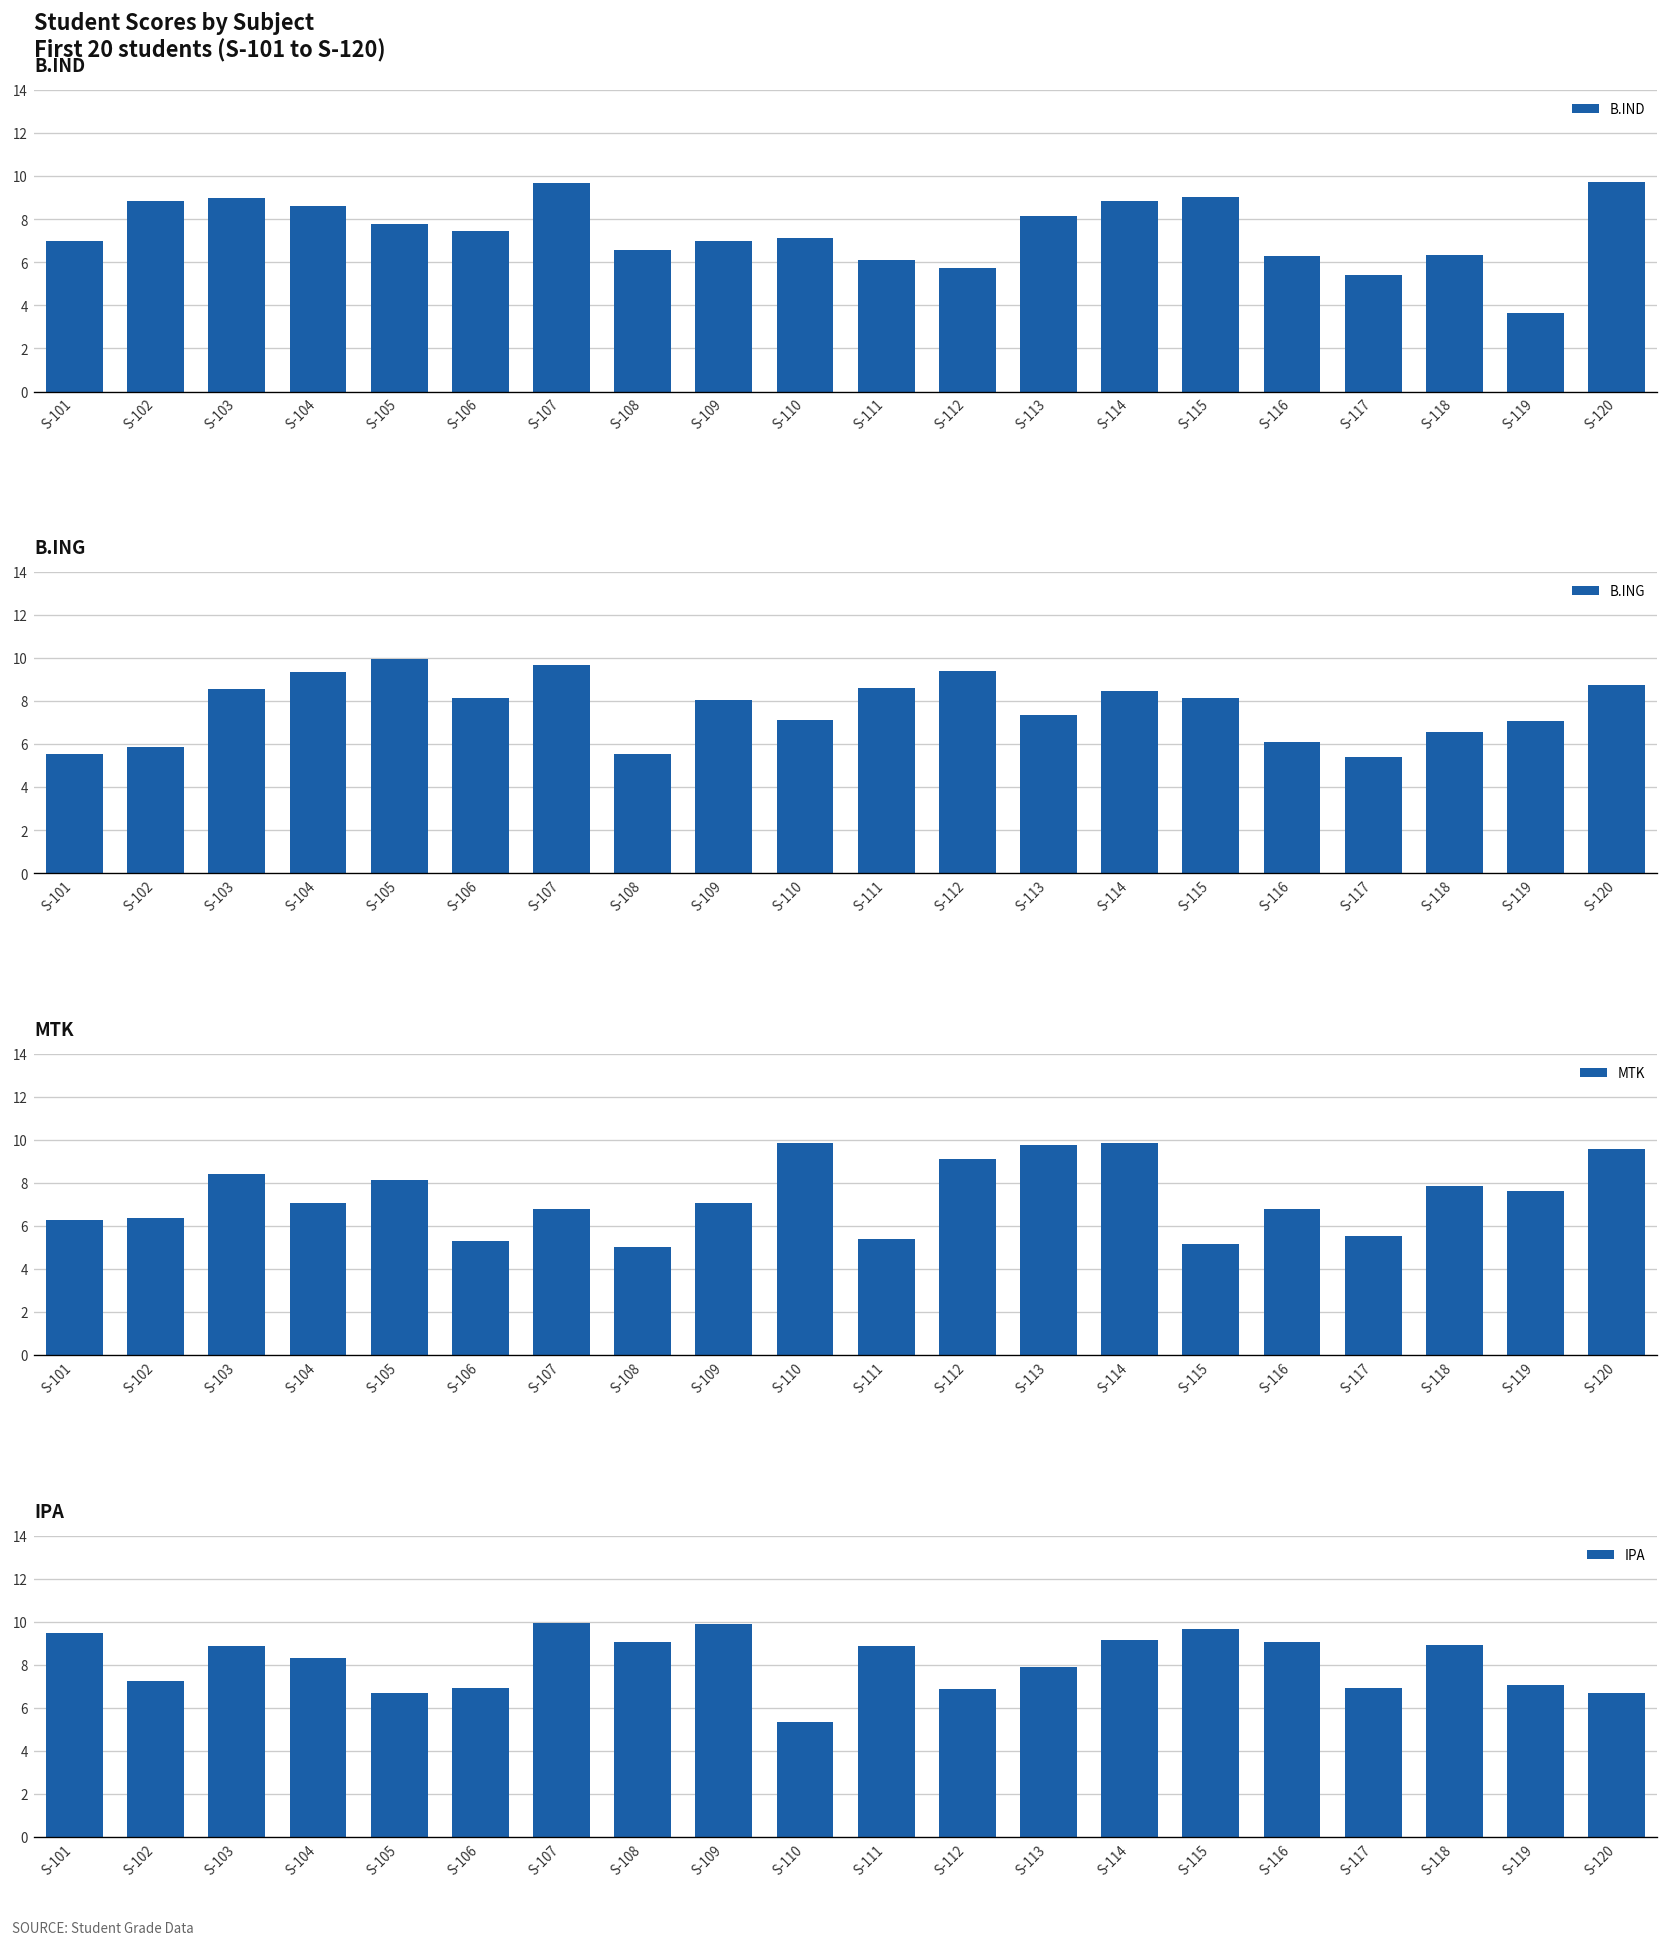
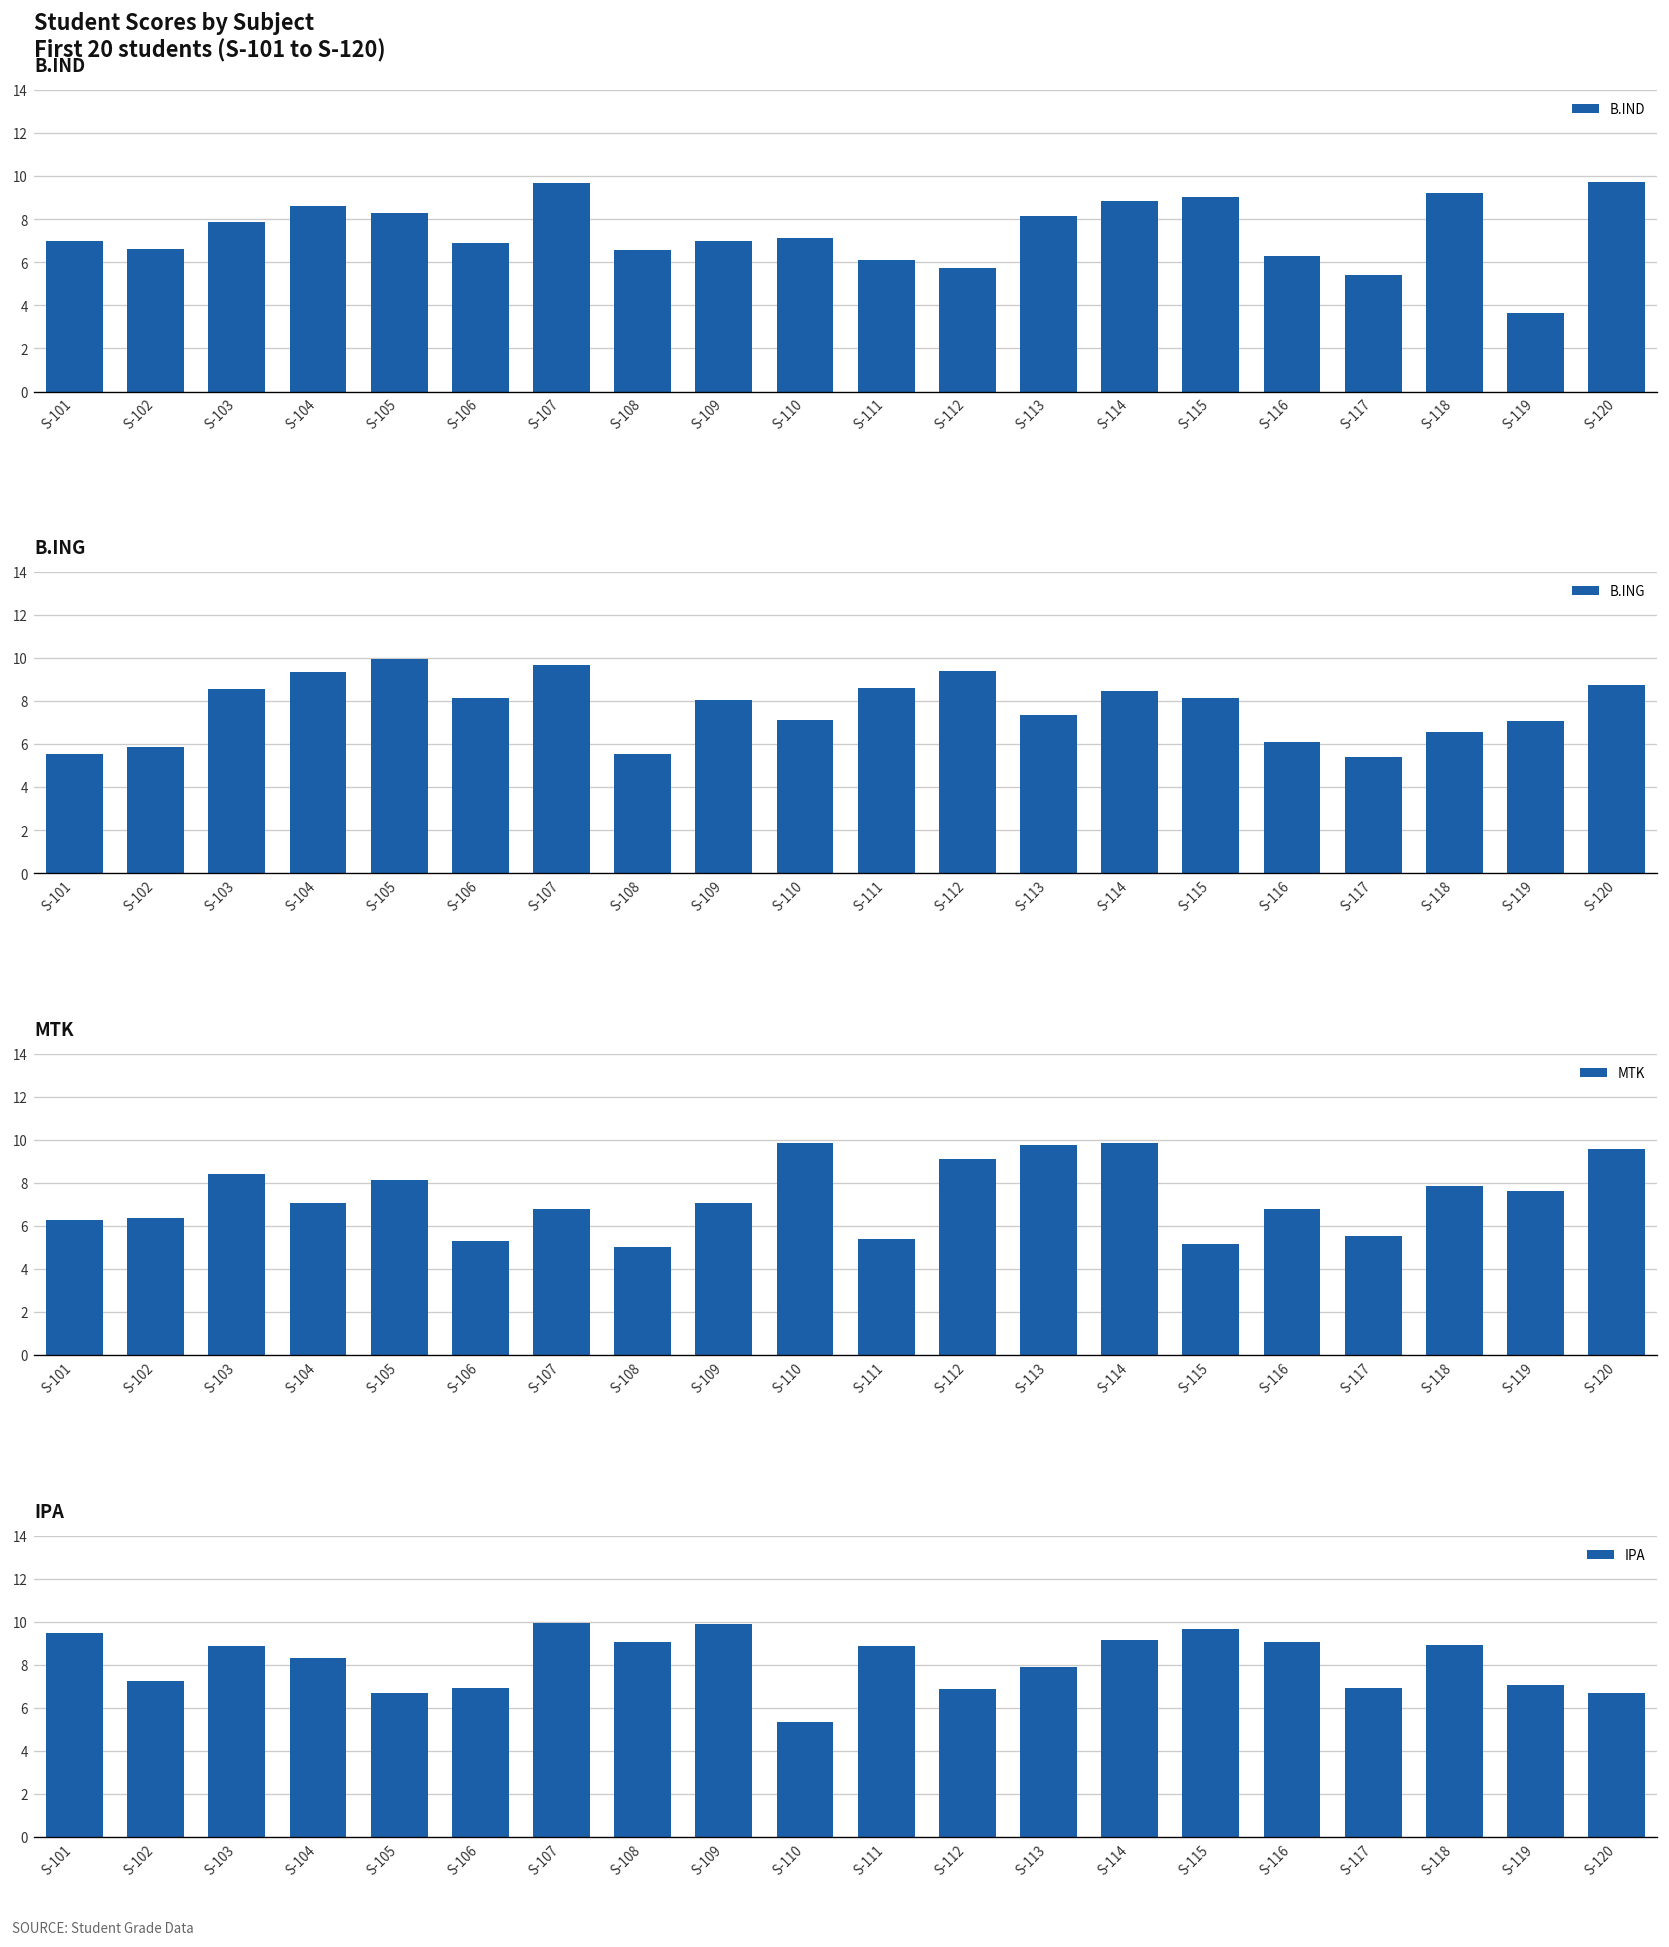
  {
    "Student Scores by Subject First 20 students (S-101 to S-120)": {
      "S-101": 7.0,
-     "S-102": 8.9,
-     "S-103": 9.0,
+     "S-102": 6.6,
+     "S-103": 7.9,
      "S-104": 8.6,
-     "S-105": 7.8,
-     "S-106": 7.5,
+     "S-105": 8.3,
+     "S-106": 6.9,
      "S-107": 9.7,
      "S-108": 6.6,
      "S-109": 7.0,
      "S-110": 7.2,
      "S-111": 6.1,
      "S-112": 5.7,
      "S-113": 8.2,
      "S-114": 8.9,
      "S-115": 9.0,
      "S-116": 6.3,
      "S-117": 5.4,
-     "S-118": 6.4,
+     "S-118": 9.2,
      "S-119": 3.6,
      "S-120": 9.8
    }
  }
